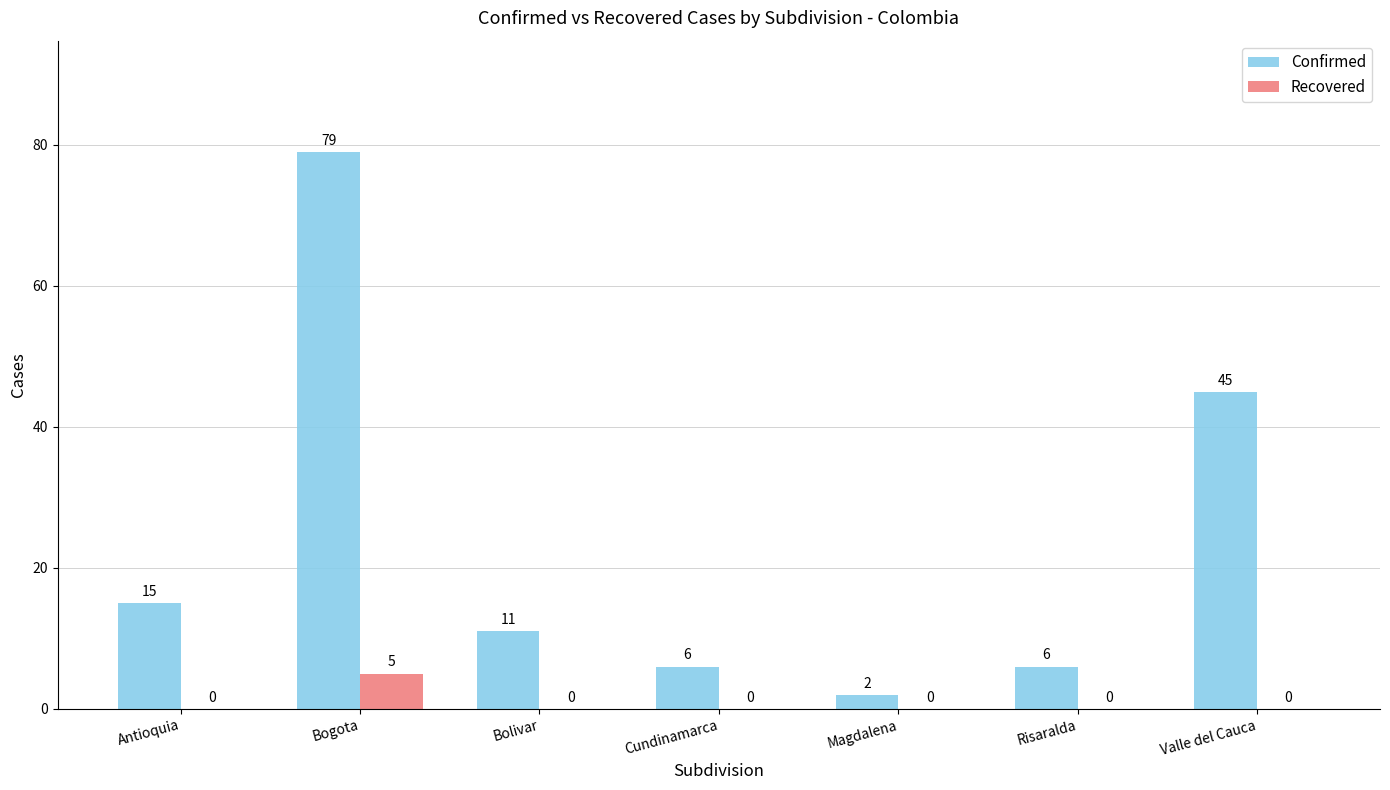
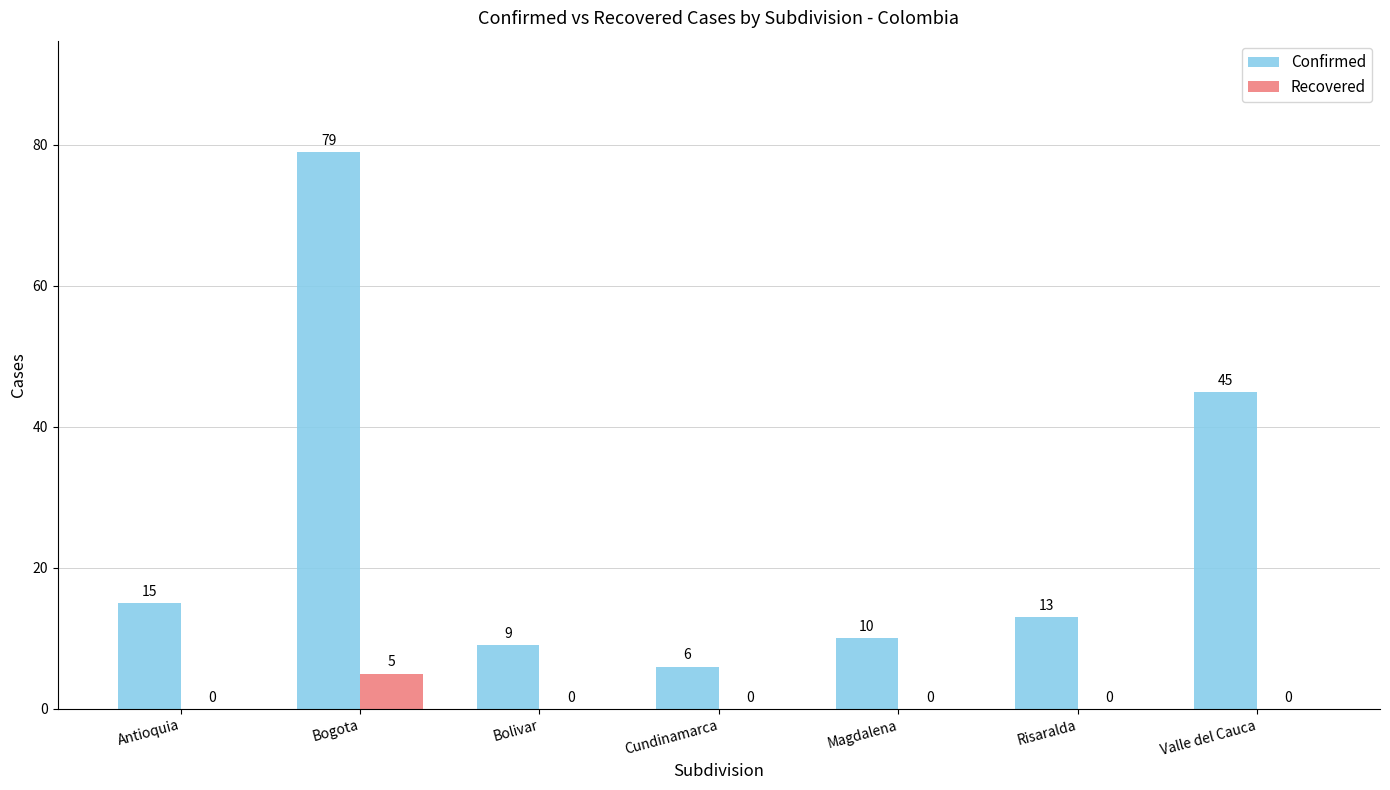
  {
    "Confirmed": {
      "Antioquia": 15,
      "Bogota": 79,
-     "Bolivar": 11,
+     "Bolivar": 9,
      "Cundinamarca": 6,
-     "Magdalena": 2,
-     "Risaralda": 6,
+     "Magdalena": 10,
+     "Risaralda": 13,
      "Valle del Cauca": 45
    },
    "Recovered": {
      "Antioquia": 0,
      "Bogota": 5,
      "Bolivar": 0,
      "Cundinamarca": 0,
      "Magdalena": 0,
      "Risaralda": 0,
      "Valle del Cauca": 0
    }
  }
